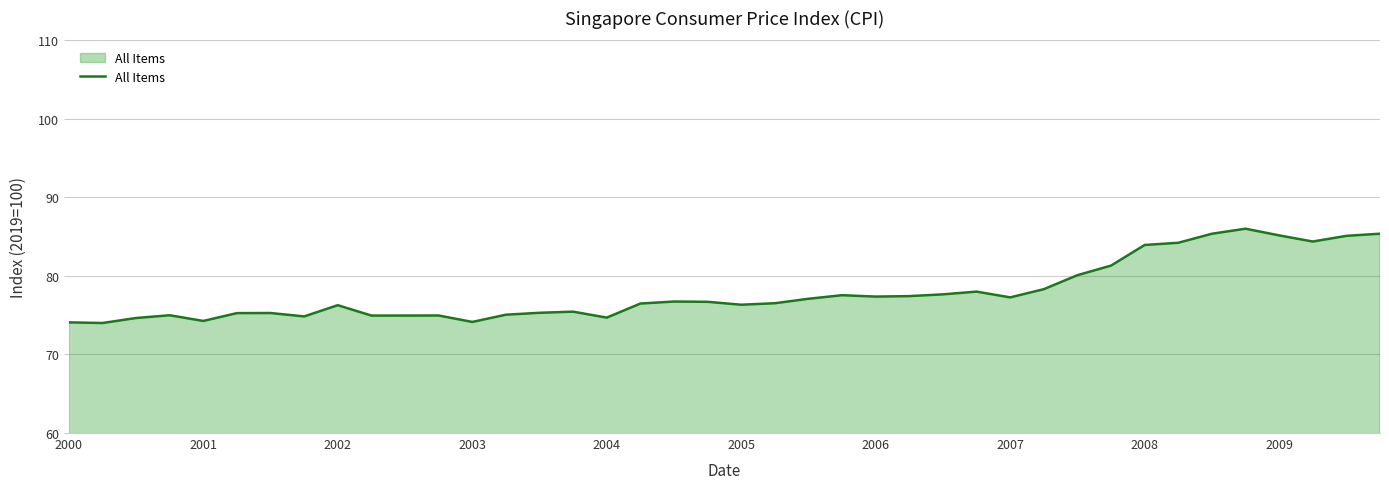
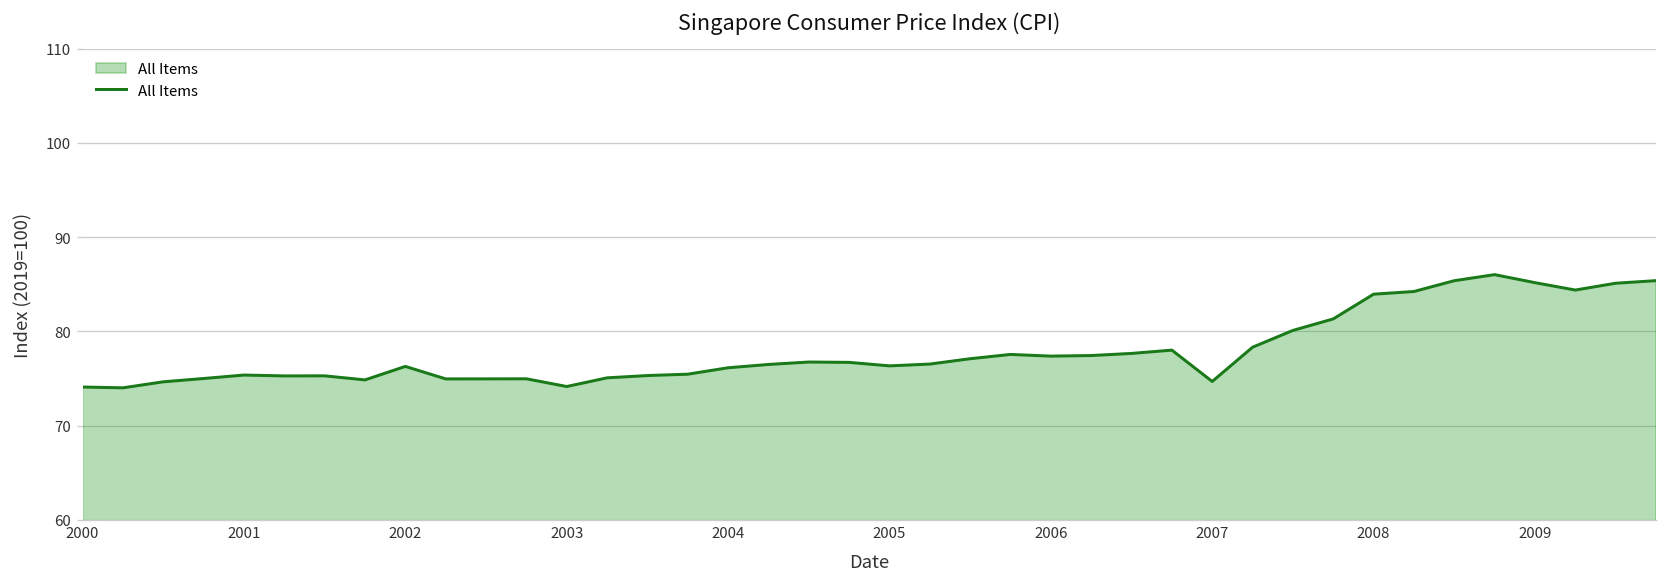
  {
    "2000": 74,
-   "2001": 74,
+   "2001": 75,
    "2002": 76,
    "2003": 74,
-   "2004": 75,
+   "2004": 76,
    "2005": 76,
    "2006": 77,
-   "2007": 77,
+   "2007": 75,
    "2008": 84,
    "2009": 85
  }
